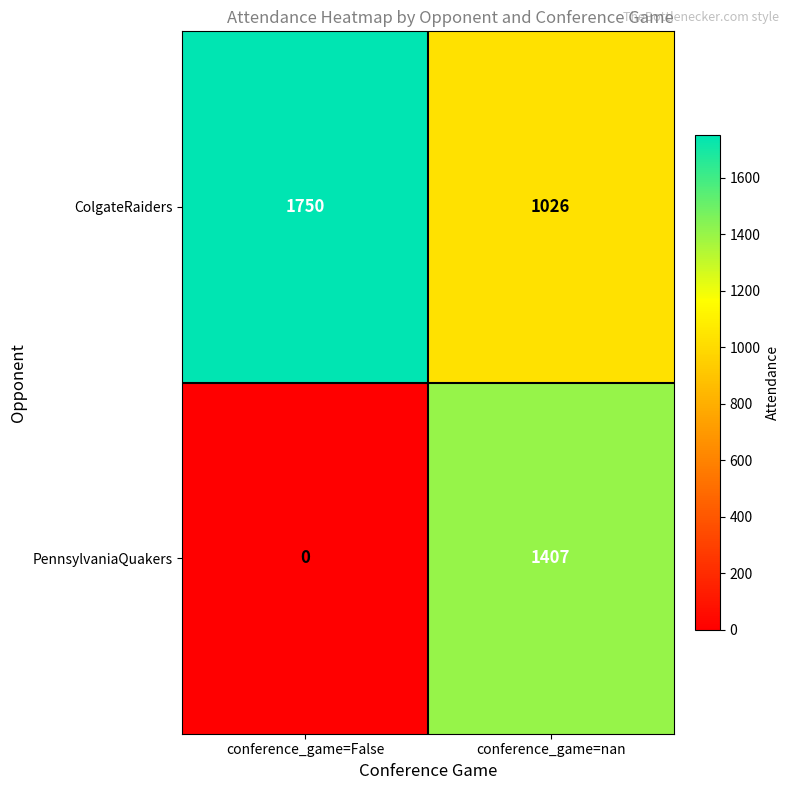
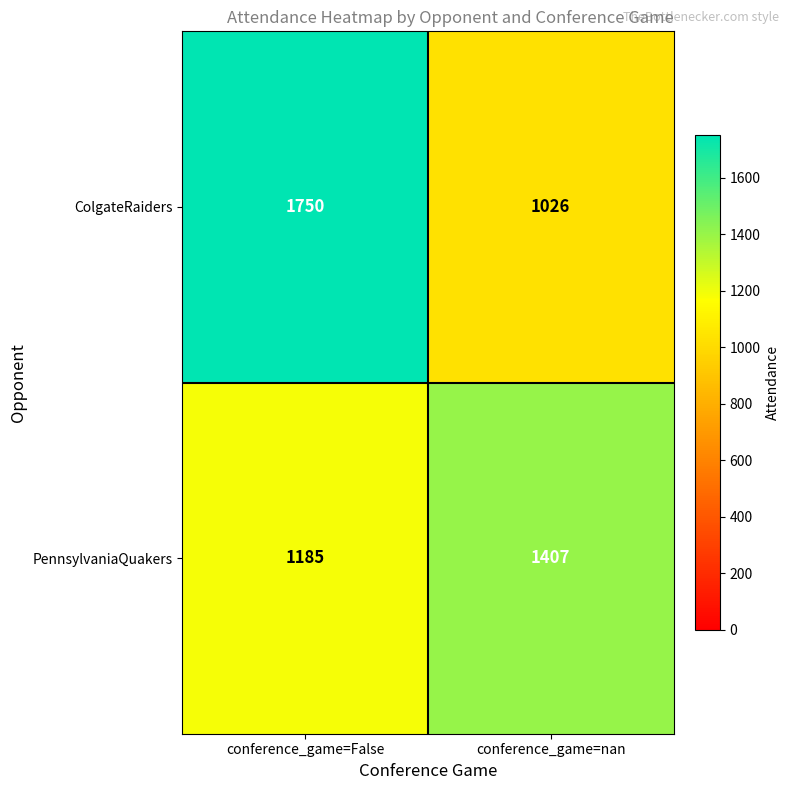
  {
    "ColgateRaiders": {
      "conference_game=False": 1750,
      "conference_game=nan": 1026
    },
    "PennsylvaniaQuakers": {
-     "conference_game=False": 0,
+     "conference_game=False": 1185,
      "conference_game=nan": 1407
    }
  }
